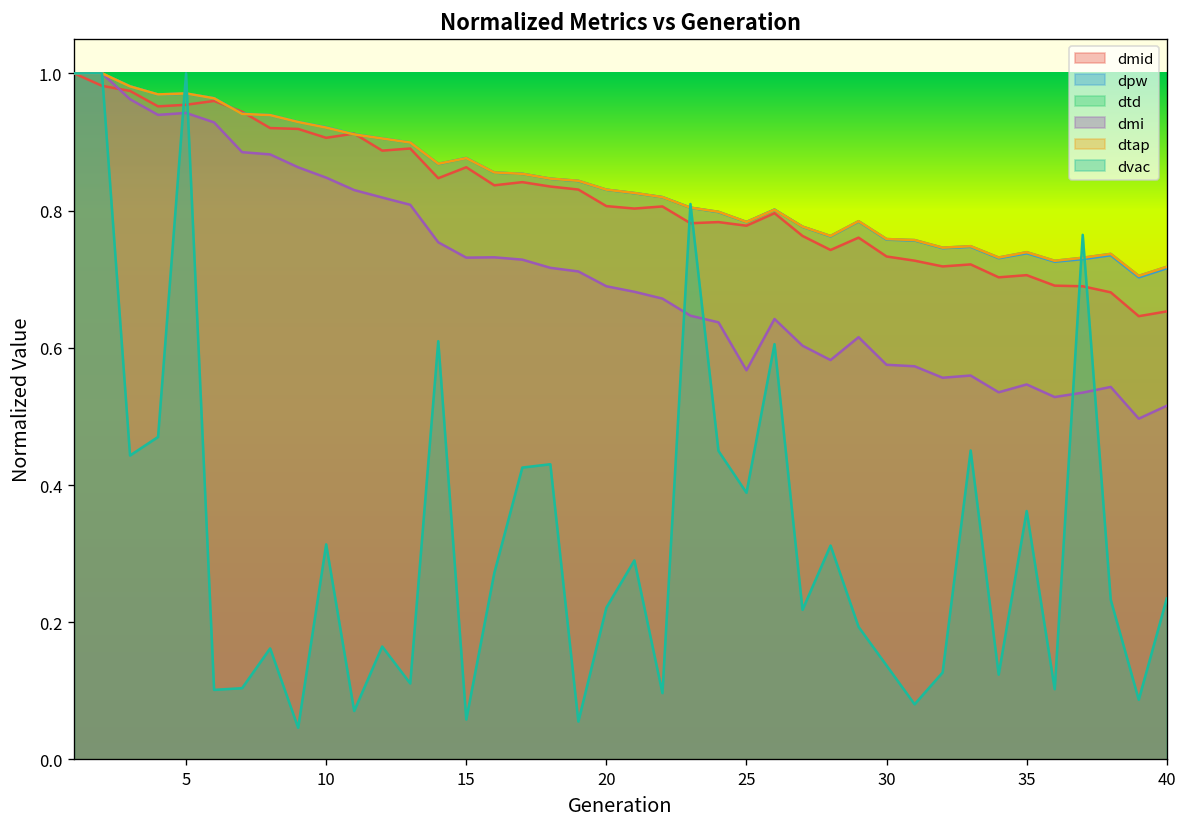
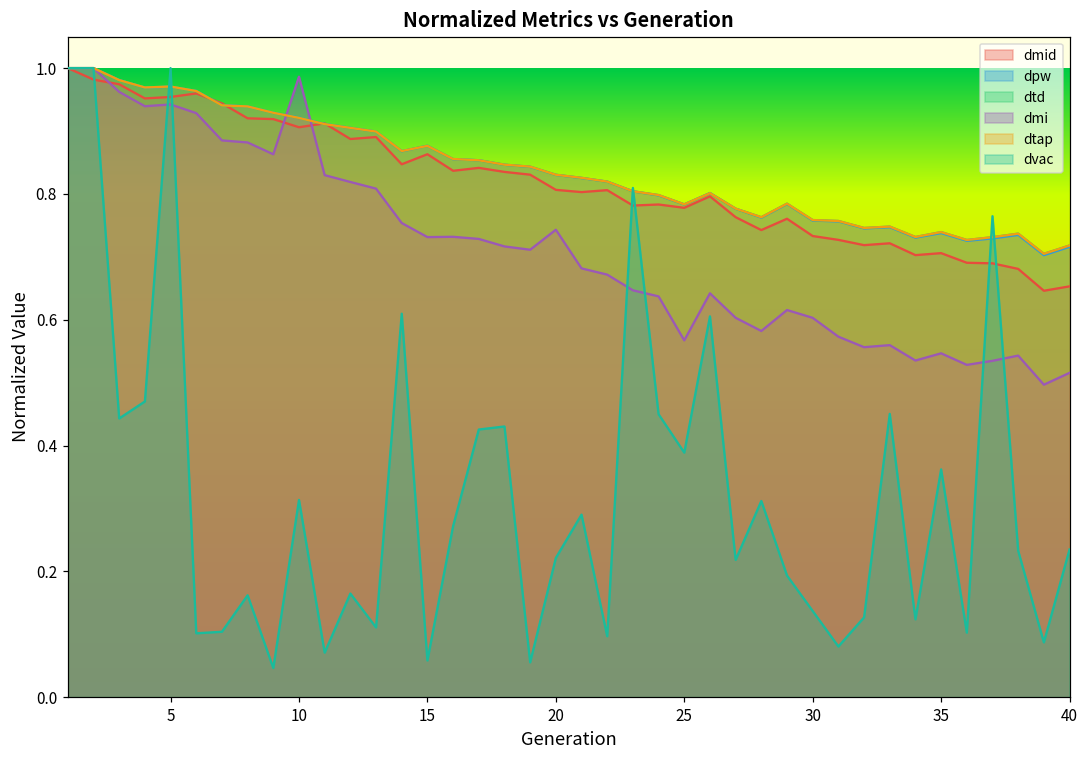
  {
    "dmi": {
      "5": 0.94,
-     "10": 0.85,
+     "10": 0.99,
      "15": 0.73,
-     "20": 0.69,
+     "20": 0.74,
      "25": 0.57,
-     "30": 0.58,
+     "30": 0.60,
      "35": 0.55,
      "40": 0.52
    }
  }
